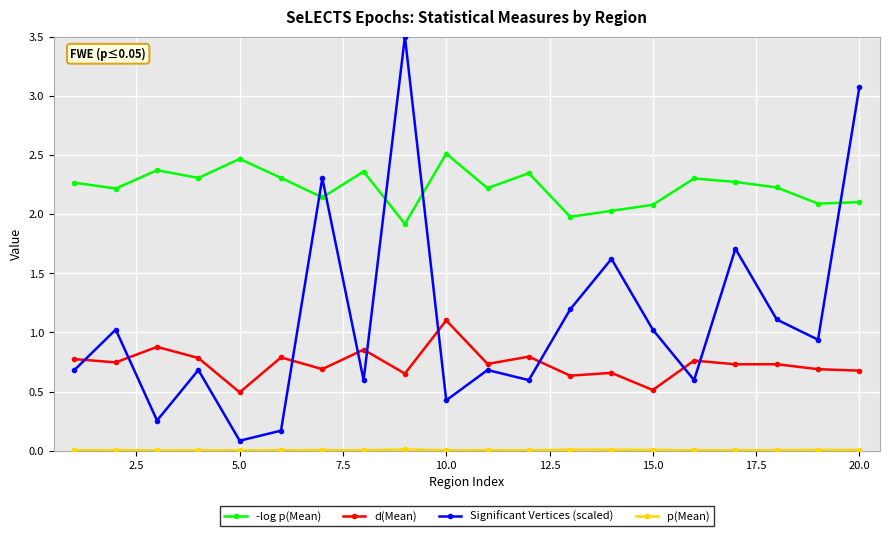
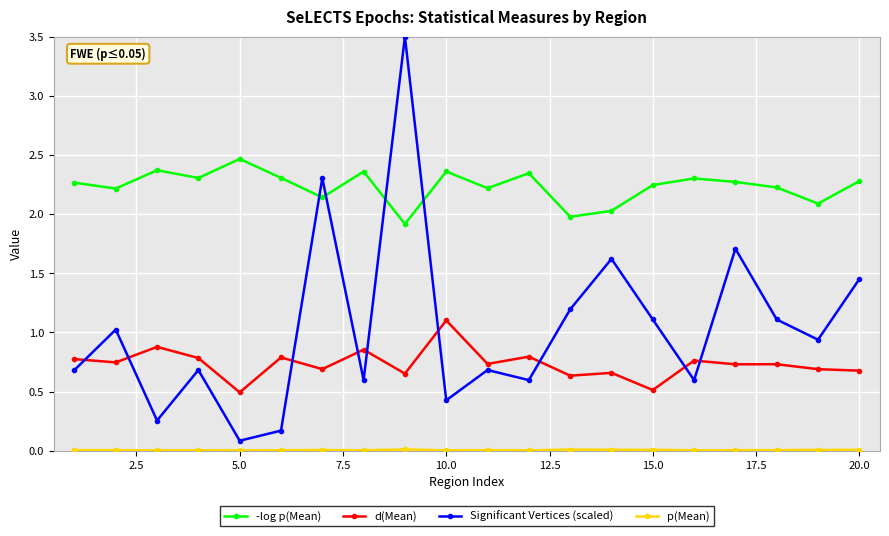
  {
    "-log p(Mean)": {
      "5.0": 2.47,
-     "10.0": 2.51,
-     "15.0": 2.08,
-     "20.0": 2.10
+     "10.0": 2.36,
+     "15.0": 2.25,
+     "20.0": 2.28
    },
    "d(Mean)": {
      "5.0": 0.49,
      "10.0": 1.10,
      "15.0": 0.51,
      "20.0": 0.68
    },
    "Significant Vertices (scaled)": {
      "5.0": 0.09,
      "10.0": 0.43,
-     "15.0": 1.02,
-     "20.0": 3.07
+     "15.0": 1.11,
+     "20.0": 1.45
    },
    "p(Mean)": {
      "5.0": 0.00,
      "10.0": 0.00,
      "15.0": 0.01,
      "20.0": 0.01
    }
  }
